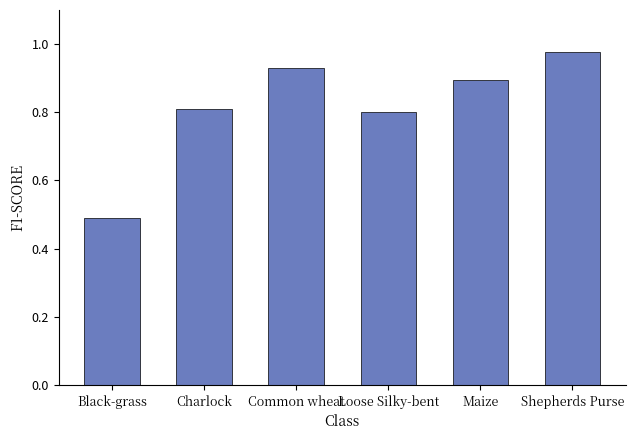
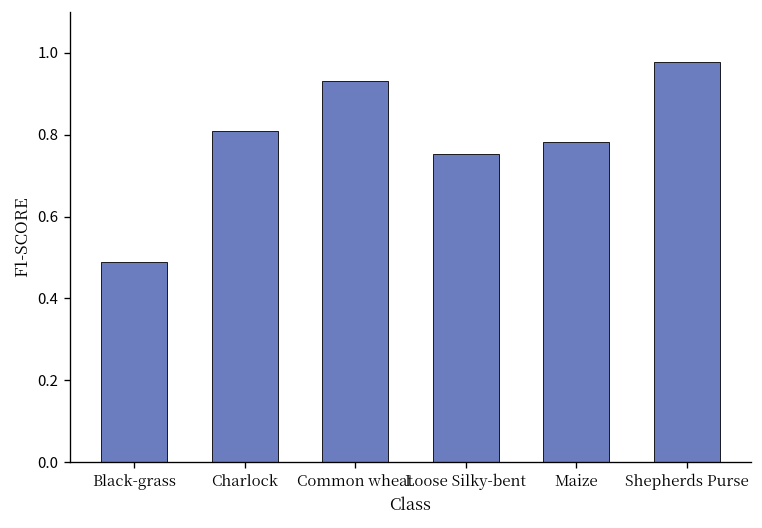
  {
    "Black-grass": 0.49,
    "Charlock": 0.81,
    "Common wheat": 0.93,
-   "Loose Silky-bent": 0.80,
-   "Maize": 0.89,
+   "Loose Silky-bent": 0.75,
+   "Maize": 0.78,
    "Shepherds Purse": 0.98
  }
